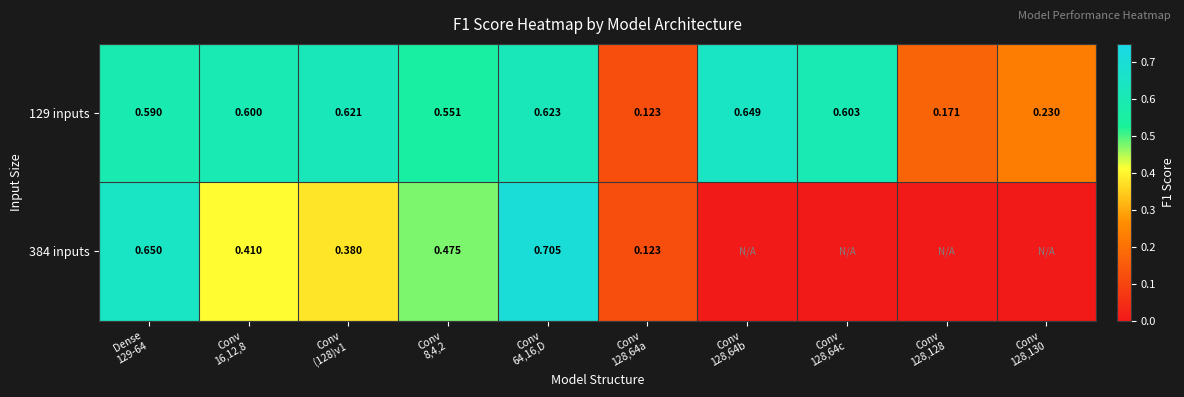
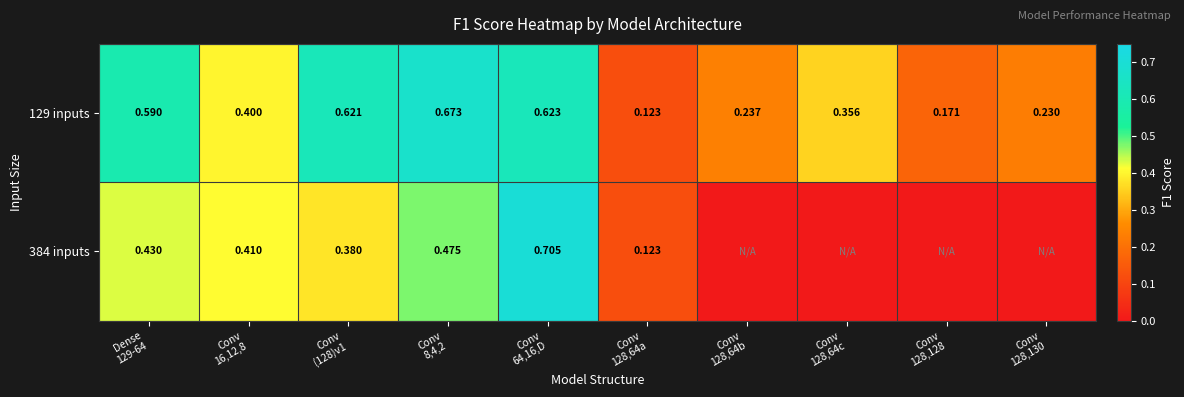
  {
    "129 inputs": {
      "Dense 129-64": 0.590,
-     "Conv 16,12,8": 0.600,
+     "Conv 16,12,8": 0.400,
      "Conv (128)v1": 0.621,
-     "Conv 8,4,2": 0.551,
+     "Conv 8,4,2": 0.673,
      "Conv 64,16,D": 0.623,
      "Conv 128,64a": 0.123,
-     "Conv 128,64b": 0.649,
-     "Conv 128,64c": 0.603,
+     "Conv 128,64b": 0.237,
+     "Conv 128,64c": 0.356,
      "Conv 128,128": 0.171,
      "Conv 128,130": 0.230
    },
    "384 inputs": {
-     "Dense 129-64": 0.650,
+     "Dense 129-64": 0.430,
      "Conv 16,12,8": 0.410,
      "Conv (128)v1": 0.380,
      "Conv 8,4,2": 0.475,
      "Conv 64,16,D": 0.705,
      "Conv 128,64a": 0.123
    }
  }
